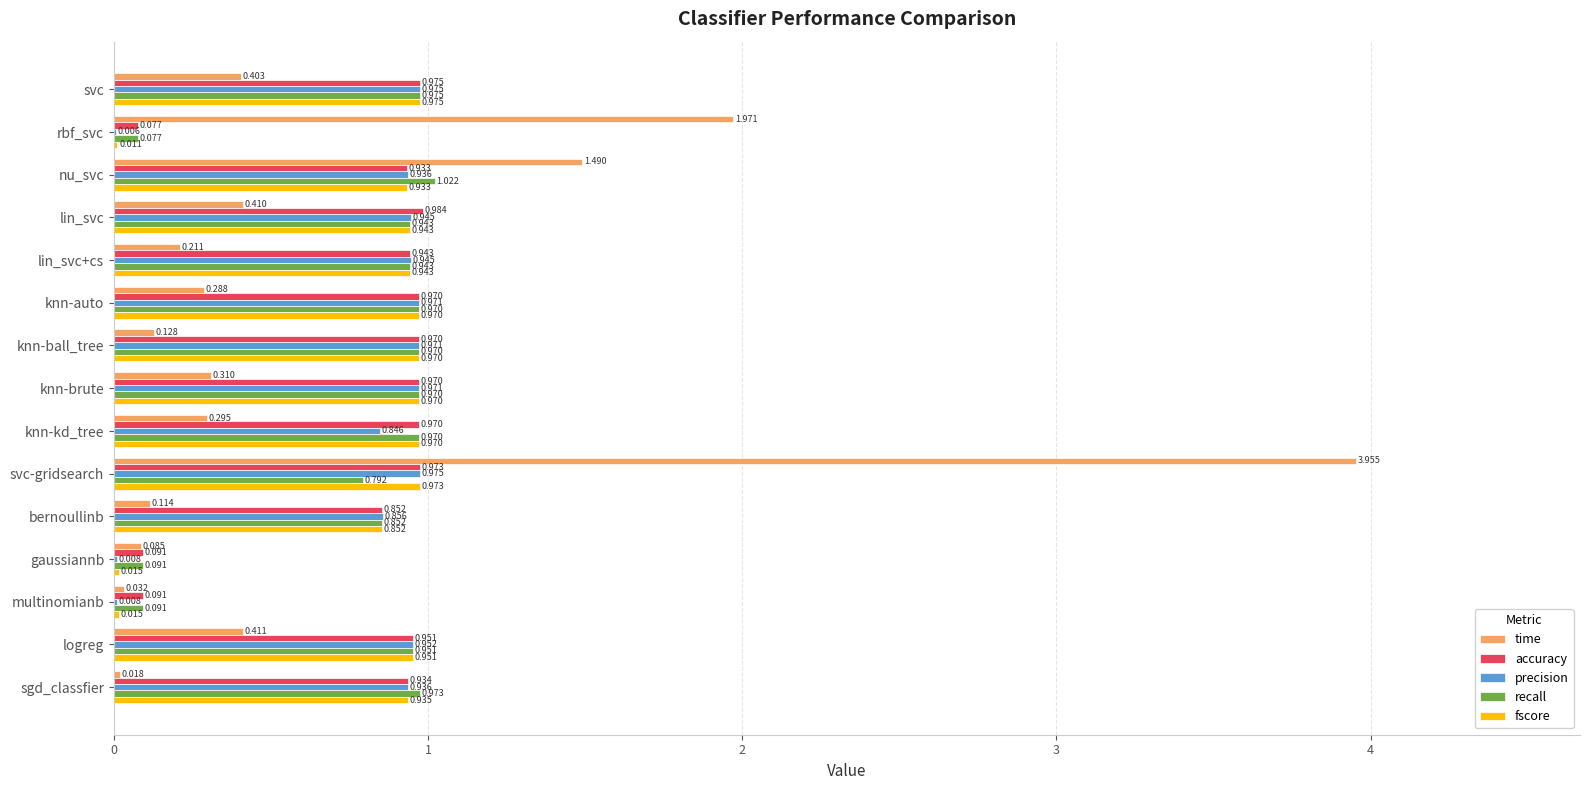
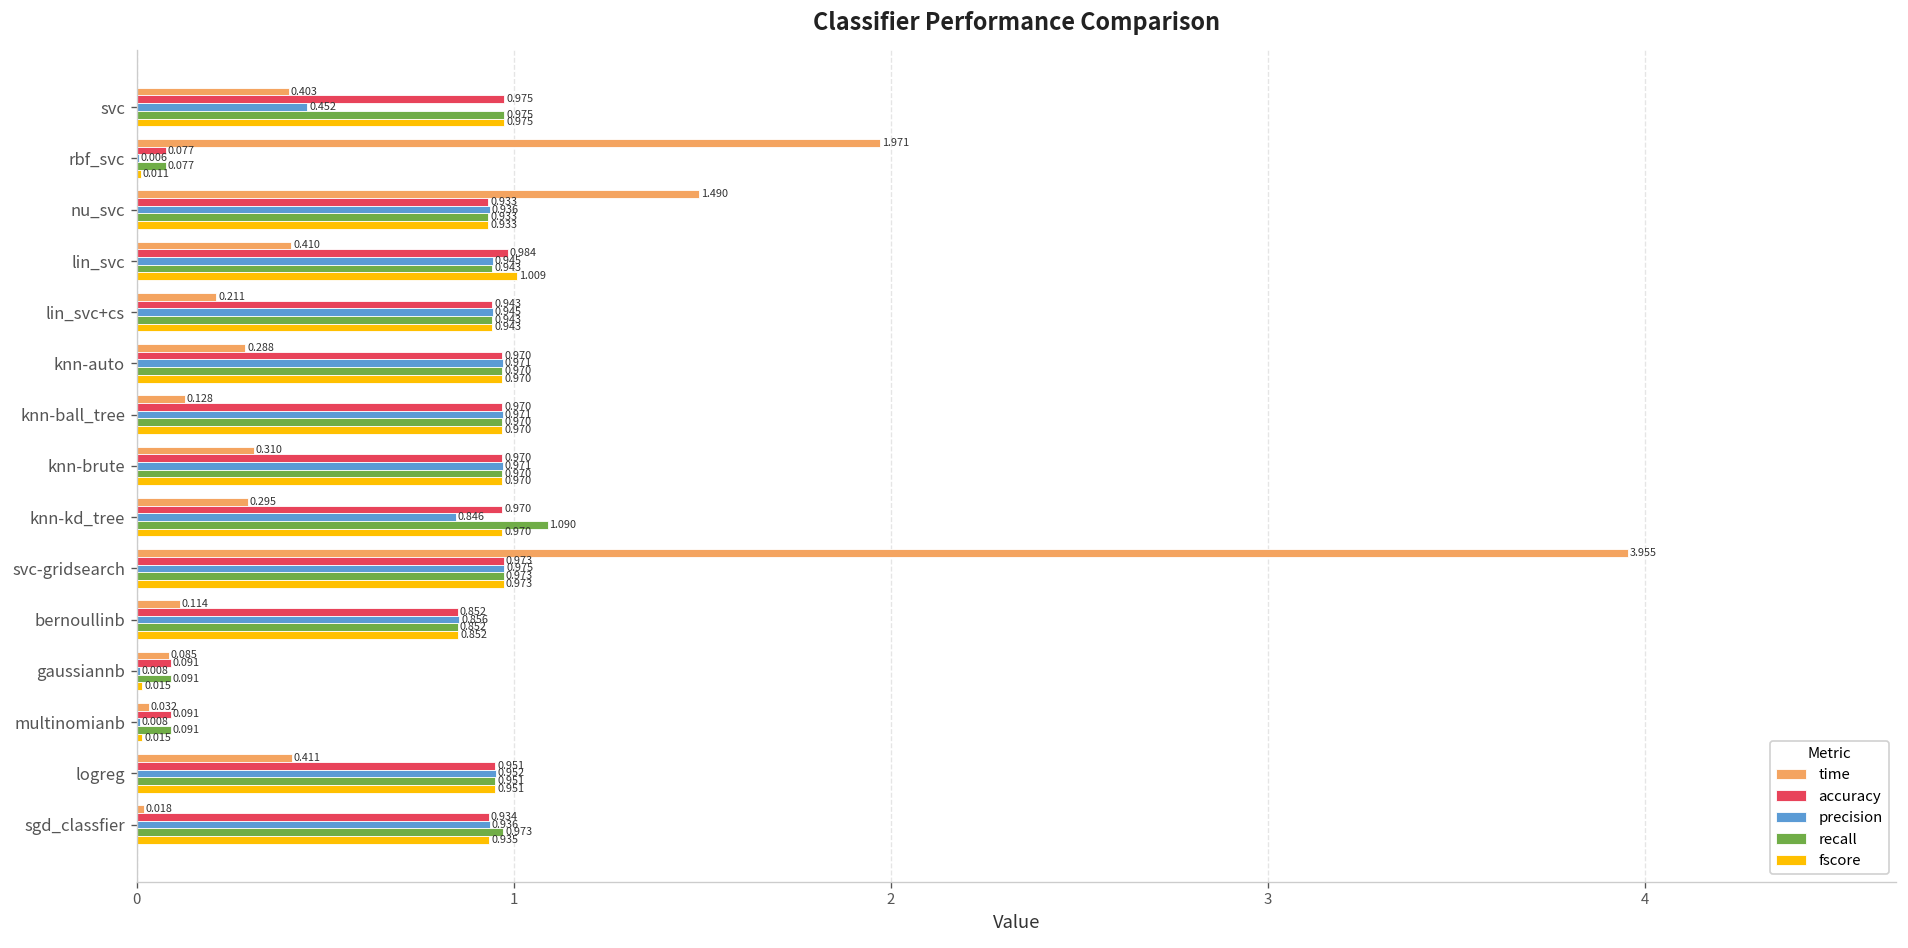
  {
    "time": {
      "svc": 0.403,
      "rbf_svc": 1.971,
      "nu_svc": 1.490,
      "lin_svc": 0.410,
      "lin_svc+cs": 0.211,
      "knn-auto": 0.288,
      "knn-ball_tree": 0.128,
      "knn-brute": 0.310,
      "knn-kd_tree": 0.295,
      "svc-gridsearch": 3.955,
      "bernoullinb": 0.114,
      "multinomianb": 0.032,
      "logreg": 0.411,
      "sgd_classfier": 0.018
    },
    "accuracy": {
      "svc": 0.975,
      "rbf_svc": 0.077,
      "lin_svc": 0.984,
      "knn-kd_tree": 0.970,
      "multinomianb": 0.091
    },
    "precision": {
-     "svc": 0.975,
+     "svc": 0.452,
      "rbf_svc": 0.006,
      "knn-kd_tree": 0.846,
      "gaussiannb": 0.008,
      "multinomianb": 0.008
    },
    "recall": {
      "rbf_svc": 0.077,
-     "nu_svc": 1.022,
-     "knn-kd_tree": 0.970,
-     "svc-gridsearch": 0.792,
+     "nu_svc": 0.933,
+     "knn-kd_tree": 1.090,
+     "svc-gridsearch": 0.973,
      "gaussiannb": 0.091,
      "multinomianb": 0.091,
      "sgd_classfier": 0.973
    },
    "fscore": {
      "rbf_svc": 0.011,
-     "lin_svc": 0.943,
+     "lin_svc": 1.009,
      "knn-kd_tree": 0.970,
      "gaussiannb": 0.015,
      "multinomianb": 0.015,
      "sgd_classfier": 0.935
    }
  }
